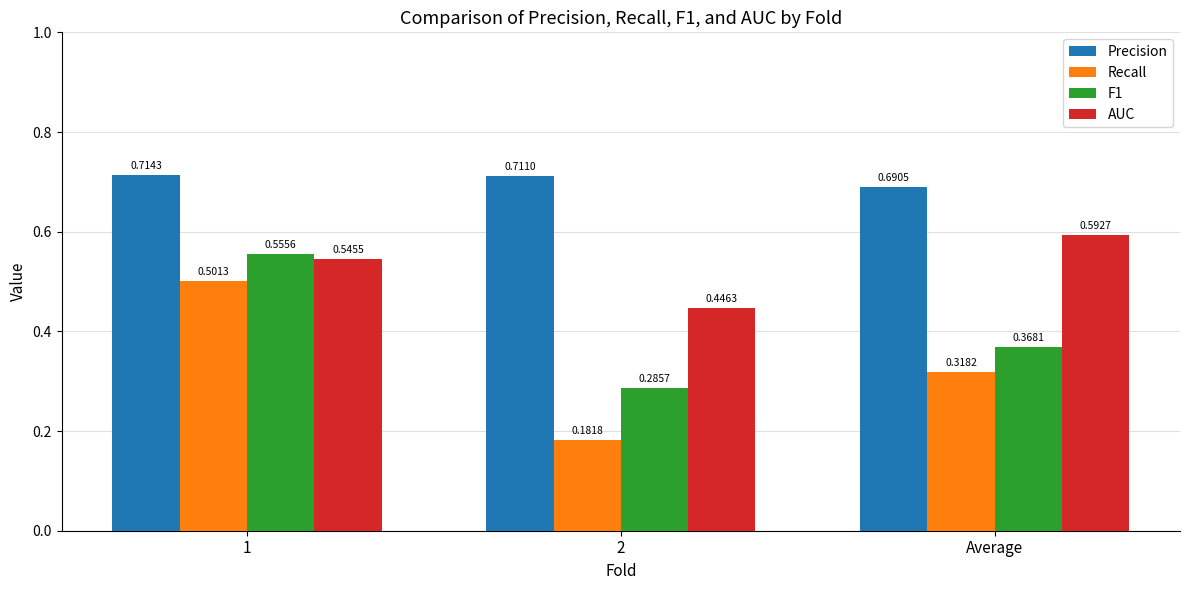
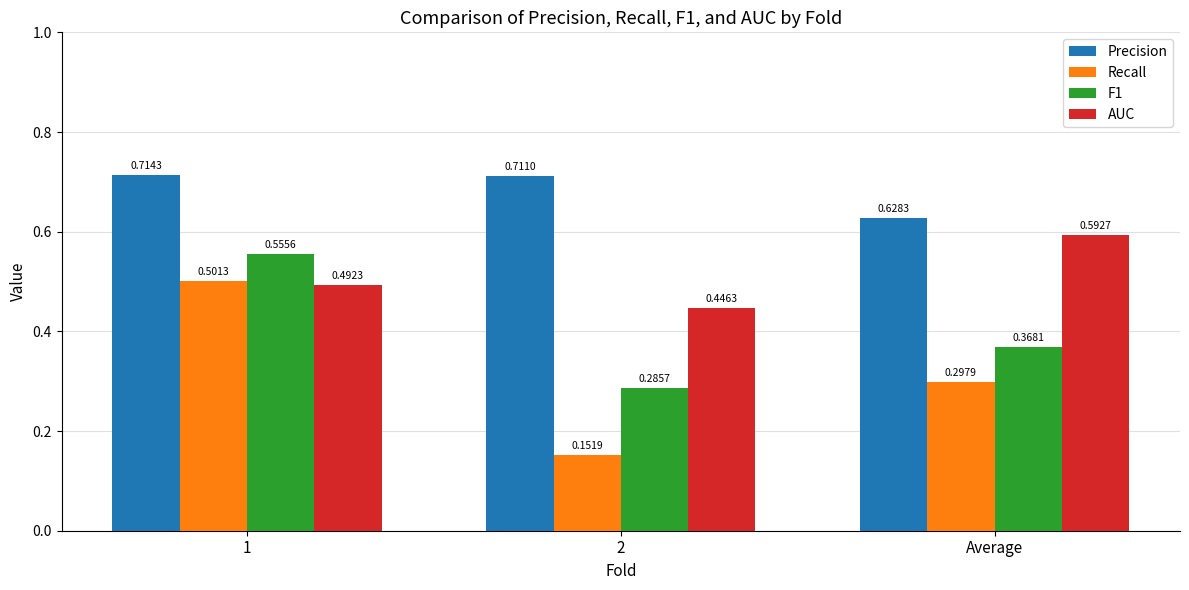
  {
    "Precision": {
      "1": 0.7143,
      "2": 0.7110,
-     "Average": 0.6905
+     "Average": 0.6283
    },
    "Recall": {
      "1": 0.5013,
-     "2": 0.1818,
-     "Average": 0.3182
+     "2": 0.1519,
+     "Average": 0.2979
    },
    "F1": {
      "1": 0.5556,
      "2": 0.2857,
      "Average": 0.3681
    },
    "AUC": {
-     "1": 0.5455,
+     "1": 0.4923,
      "2": 0.4463,
      "Average": 0.5927
    }
  }
